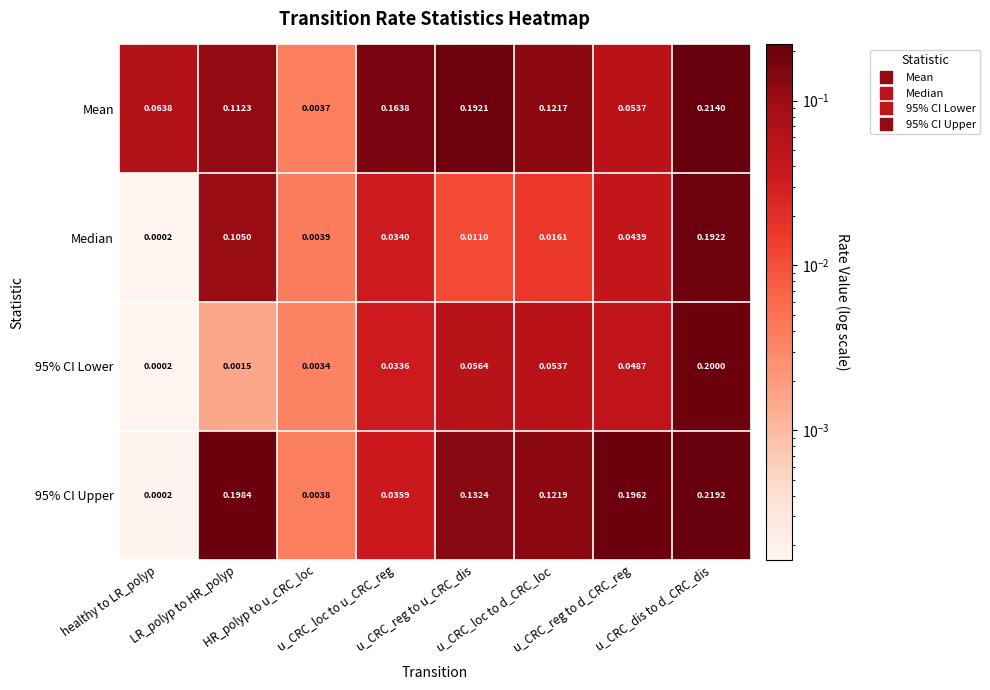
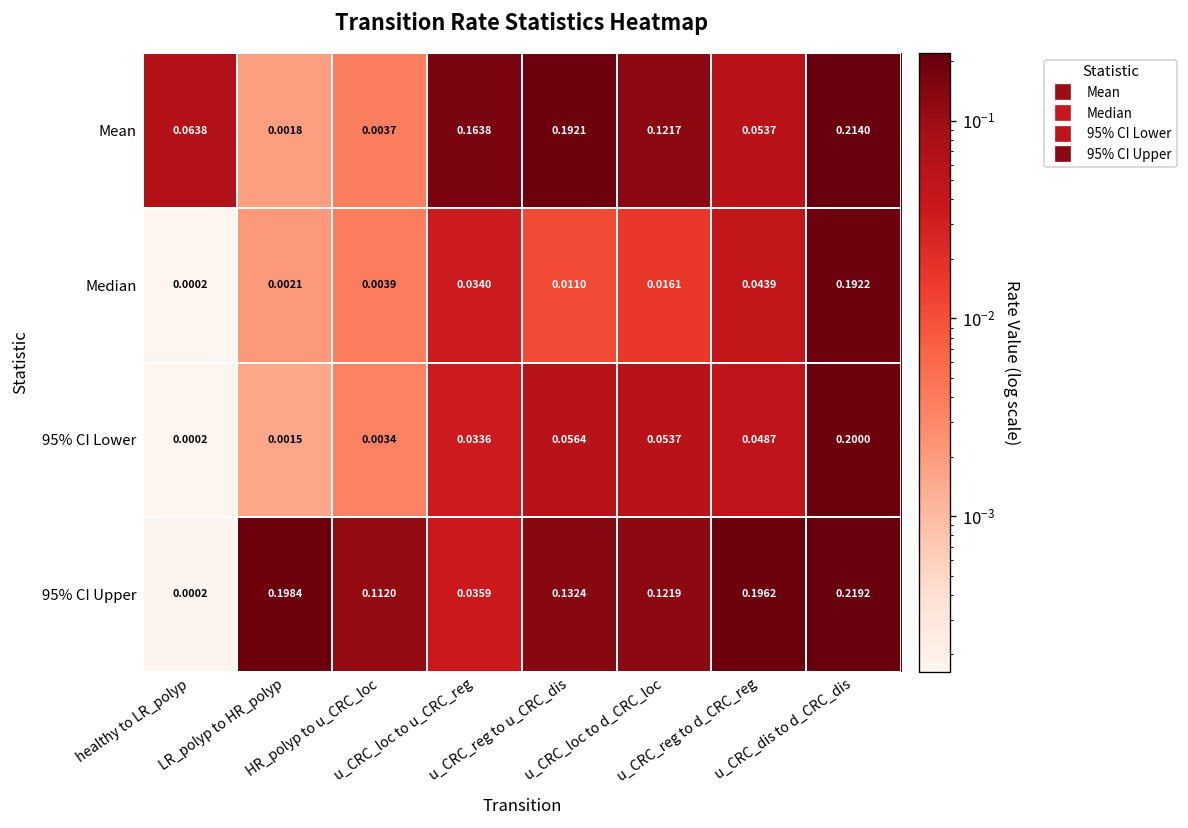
  {
    "Mean": {
      "healthy to LR_polyp": 0.0638,
-     "LR_polyp to HR_polyp": 0.1123,
+     "LR_polyp to HR_polyp": 0.0018,
      "HR_polyp to u_CRC_loc": 0.0037,
      "u_CRC_loc to u_CRC_reg": 0.1638,
      "u_CRC_reg to u_CRC_dis": 0.1921,
      "u_CRC_loc to d_CRC_loc": 0.1217,
      "u_CRC_reg to d_CRC_reg": 0.0537,
      "u_CRC_dis to d_CRC_dis": 0.2140
    },
    "Median": {
      "healthy to LR_polyp": 0.0002,
-     "LR_polyp to HR_polyp": 0.1050,
+     "LR_polyp to HR_polyp": 0.0021,
      "HR_polyp to u_CRC_loc": 0.0039,
      "u_CRC_loc to u_CRC_reg": 0.0340,
      "u_CRC_reg to u_CRC_dis": 0.0110,
      "u_CRC_loc to d_CRC_loc": 0.0161,
      "u_CRC_reg to d_CRC_reg": 0.0439,
      "u_CRC_dis to d_CRC_dis": 0.1922
    },
    "95% CI Lower": {
      "healthy to LR_polyp": 0.0002,
      "LR_polyp to HR_polyp": 0.0015,
      "HR_polyp to u_CRC_loc": 0.0034,
      "u_CRC_loc to u_CRC_reg": 0.0336,
      "u_CRC_reg to u_CRC_dis": 0.0564,
      "u_CRC_loc to d_CRC_loc": 0.0537,
      "u_CRC_reg to d_CRC_reg": 0.0487,
      "u_CRC_dis to d_CRC_dis": 0.2000
    },
    "95% CI Upper": {
      "healthy to LR_polyp": 0.0002,
      "LR_polyp to HR_polyp": 0.1984,
-     "HR_polyp to u_CRC_loc": 0.0038,
+     "HR_polyp to u_CRC_loc": 0.1120,
      "u_CRC_loc to u_CRC_reg": 0.0359,
      "u_CRC_reg to u_CRC_dis": 0.1324,
      "u_CRC_loc to d_CRC_loc": 0.1219,
      "u_CRC_reg to d_CRC_reg": 0.1962,
      "u_CRC_dis to d_CRC_dis": 0.2192
    }
  }
